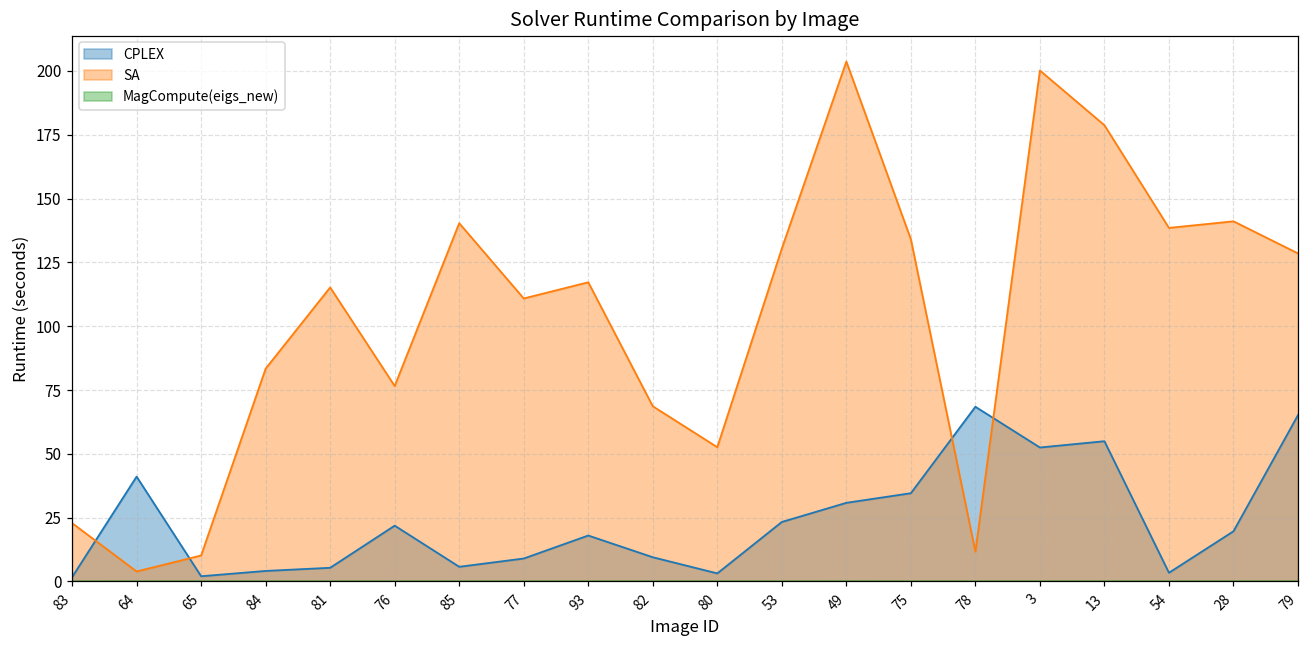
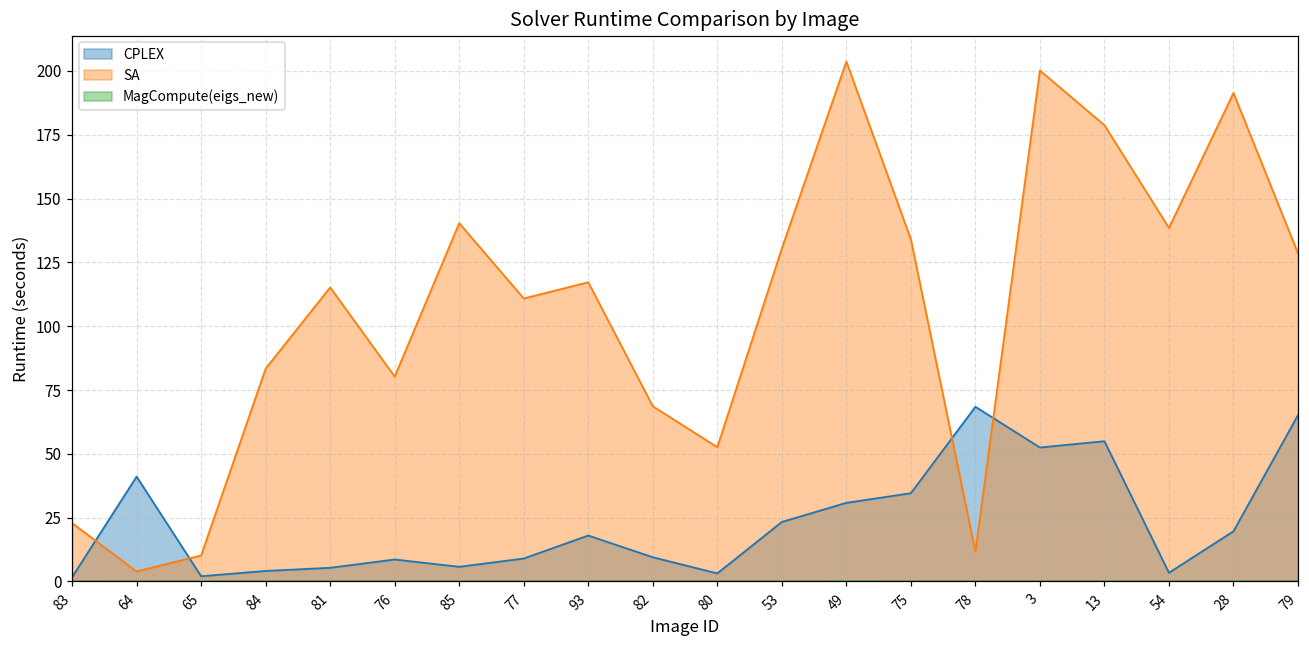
  {
    "CPLEX": {
      "83": 2,
      "64": 41,
      "65": 2,
      "84": 4,
      "81": 5,
-     "76": 22,
+     "76": 9,
      "85": 6,
      "77": 9,
      "93": 18,
      "82": 9,
      "80": 3,
      "53": 23,
      "49": 31,
      "75": 35,
      "78": 68,
      "3": 52,
      "13": 55,
      "54": 3,
      "28": 20,
      "79": 65
    },
    "SA": {
      "83": 23,
      "64": 4,
      "65": 10,
      "84": 83,
      "81": 115,
-     "76": 77,
+     "76": 80,
      "85": 140,
      "77": 111,
      "93": 117,
      "82": 69,
      "80": 53,
      "53": 130,
      "49": 204,
      "75": 134,
      "78": 12,
      "3": 200,
      "13": 179,
      "54": 138,
-     "28": 141,
+     "28": 191,
      "79": 129
    },
    "MagCompute(eigs_new)": {
      "83": 0,
      "64": 0,
      "65": 0,
      "84": 0,
      "81": 0,
      "76": 0,
      "85": 0,
      "77": 0,
      "93": 0,
      "82": 0,
      "80": 0,
      "53": 0,
      "49": 0,
      "75": 0,
      "78": 0,
      "3": 0,
      "13": 0,
      "54": 0,
      "28": 0,
      "79": 0
    }
  }
